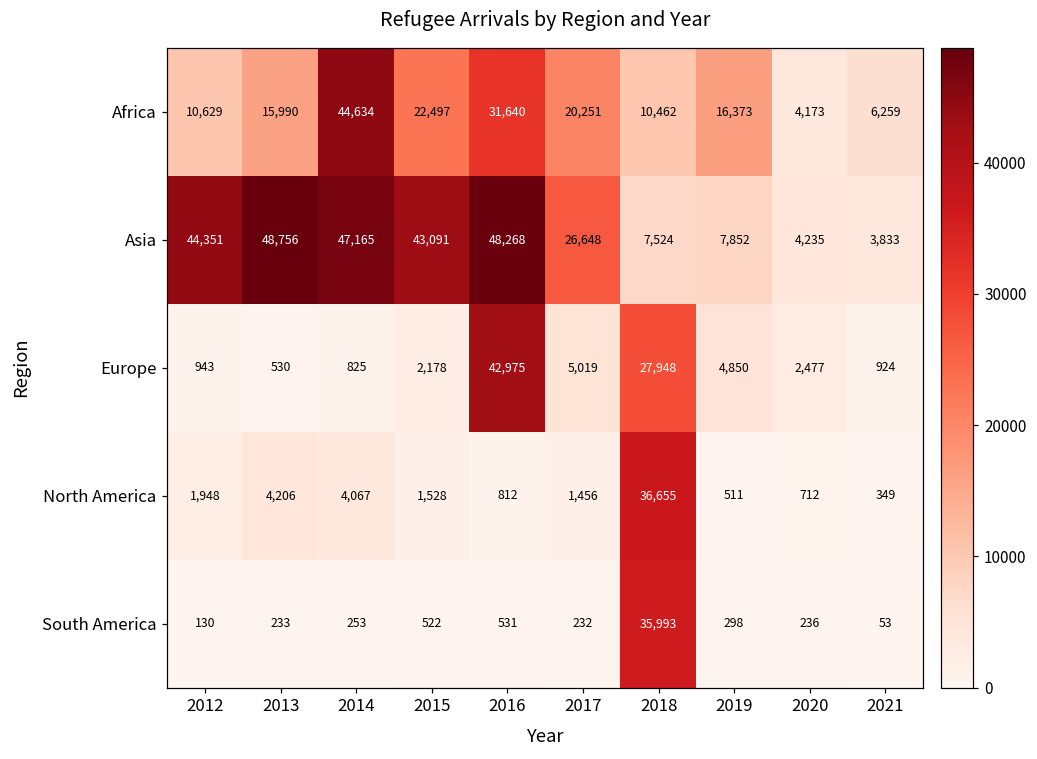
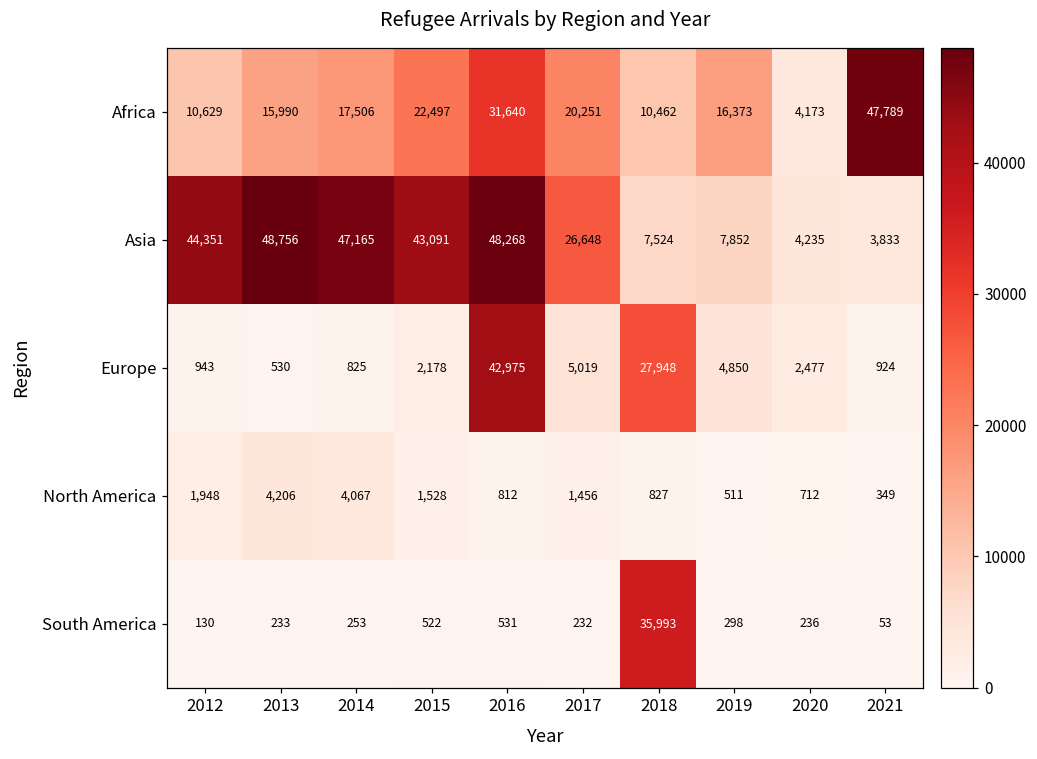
  {
    "Africa": {
      "2012": "10,629",
      "2013": "15,990",
-     "2014": "44,634",
+     "2014": "17,506",
      "2015": "22,497",
      "2016": "31,640",
      "2017": "20,251",
      "2018": "10,462",
      "2019": "16,373",
      "2020": "4,173",
-     "2021": "6,259"
+     "2021": "47,789"
    },
    "Asia": {
      "2012": "44,351",
      "2013": "48,756",
      "2014": "47,165",
      "2015": "43,091",
      "2016": "48,268",
      "2017": "26,648",
      "2018": "7,524",
      "2019": "7,852",
      "2020": "4,235",
      "2021": "3,833"
    },
    "Europe": {
      "2012": "943",
      "2013": "530",
      "2014": "825",
      "2015": "2,178",
      "2016": "42,975",
      "2017": "5,019",
      "2018": "27,948",
      "2019": "4,850",
      "2020": "2,477",
      "2021": "924"
    },
    "North America": {
      "2012": "1,948",
      "2013": "4,206",
      "2014": "4,067",
      "2015": "1,528",
      "2016": "812",
      "2017": "1,456",
-     "2018": "36,655",
+     "2018": "827",
      "2019": "511",
      "2020": "712",
      "2021": "349"
    },
    "South America": {
      "2012": "130",
      "2013": "233",
      "2014": "253",
      "2015": "522",
      "2016": "531",
      "2017": "232",
      "2018": "35,993",
      "2019": "298",
      "2020": "236",
      "2021": "53"
    }
  }
